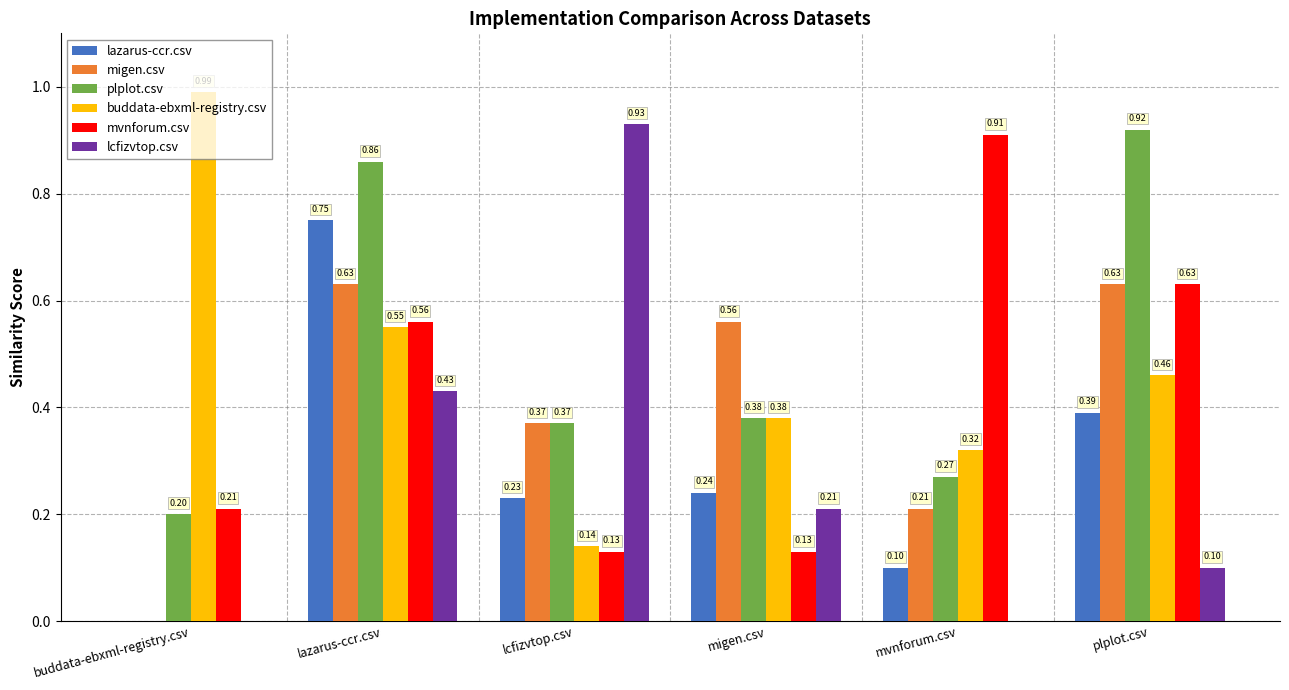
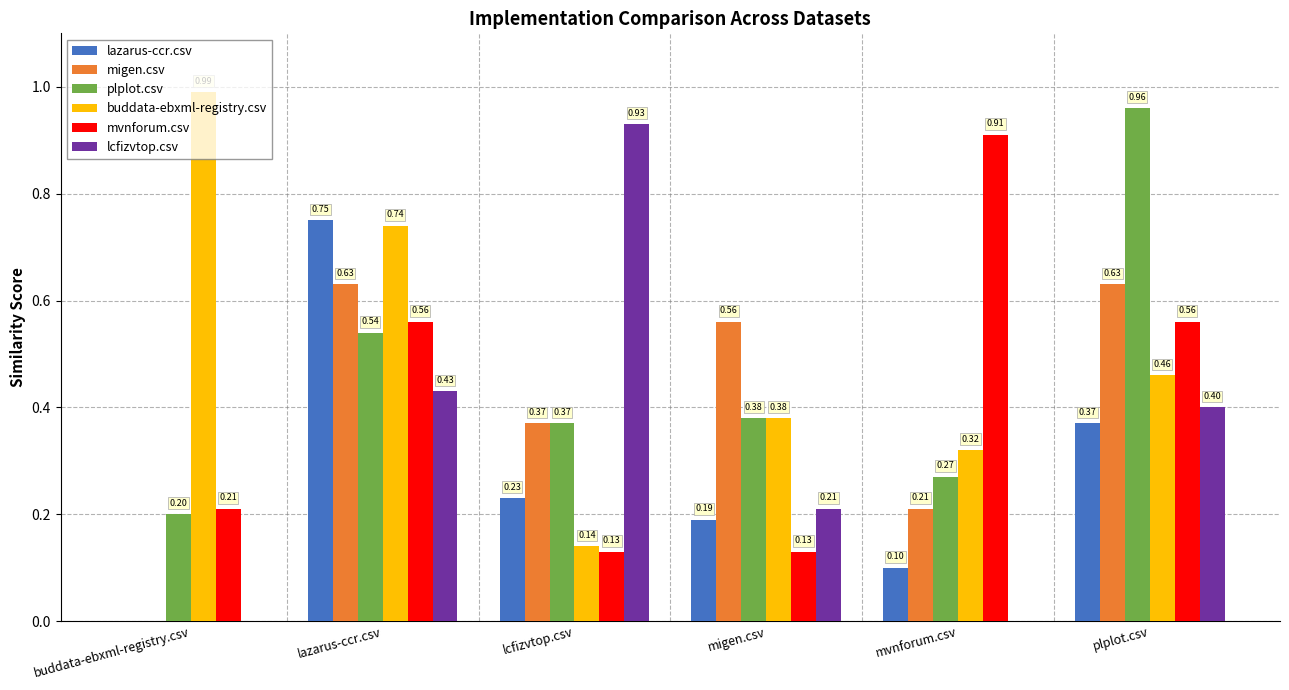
  {
    "lazarus-ccr.csv": {
-     "migen.csv": 0.24,
-     "plplot.csv": 0.39
+     "migen.csv": 0.19,
+     "plplot.csv": 0.37
    },
    "migen.csv": {
      "buddata-ebxml-registry.csv": 0.00
    },
    "plplot.csv": {
-     "lazarus-ccr.csv": 0.86,
-     "plplot.csv": 0.92
+     "lazarus-ccr.csv": 0.54,
+     "plplot.csv": 0.96
    },
    "buddata-ebxml-registry.csv": {
-     "lazarus-ccr.csv": 0.55
+     "lazarus-ccr.csv": 0.74
    },
    "mvnforum.csv": {
-     "plplot.csv": 0.63
+     "plplot.csv": 0.56
    },
    "lcfizvtop.csv": {
-     "plplot.csv": 0.10
+     "plplot.csv": 0.40
    }
  }
